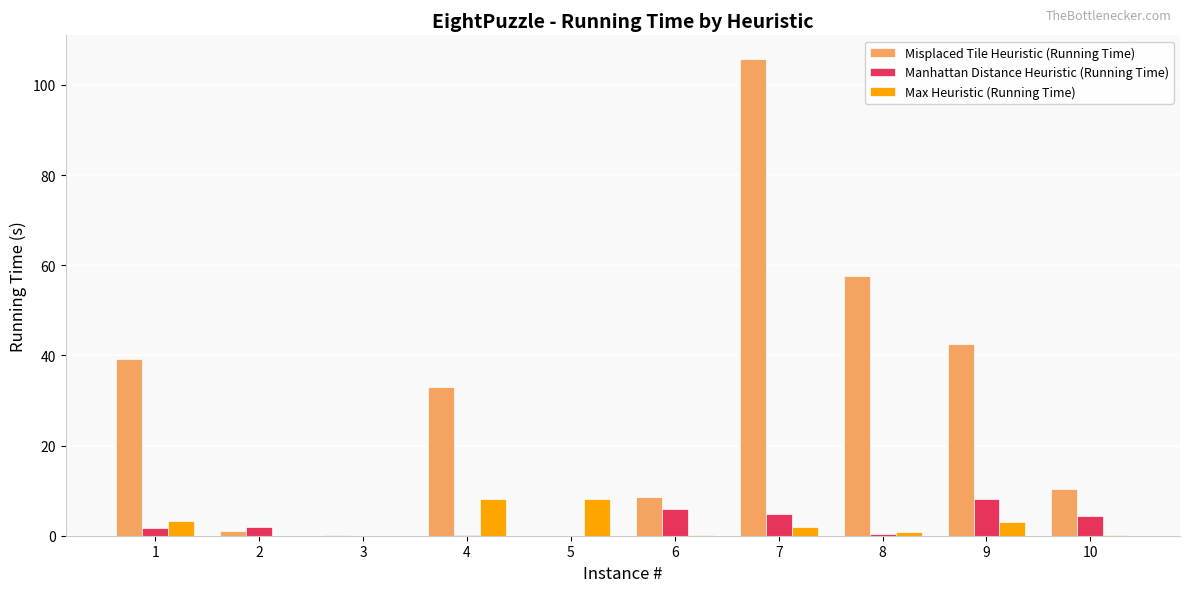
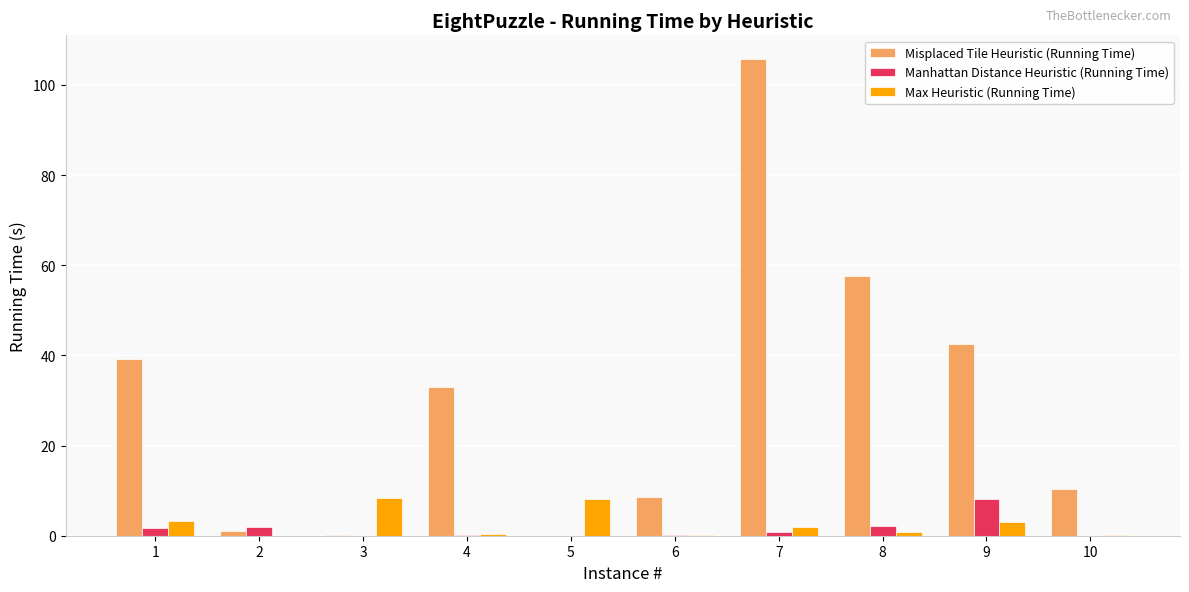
  {
    "Misplaced Tile Heuristic (Running Time)": {
      "1": 39,
      "2": 1,
      "4": 33,
      "6": 9,
      "7": 106,
      "8": 57,
      "9": 42,
      "10": 10
    },
    "Manhattan Distance Heuristic (Running Time)": {
      "1": 2,
      "2": 2,
-     "6": 6,
-     "7": 5,
-     "8": 0,
+     "6": 0,
+     "7": 1,
+     "8": 2,
      "9": 8,
-     "10": 4
+     "10": 0
    },
    "Max Heuristic (Running Time)": {
      "1": 3,
-     "3": 0,
-     "4": 8,
+     "3": 8,
+     "4": 0,
      "5": 8,
      "7": 2,
      "8": 1,
      "9": 3
    }
  }
